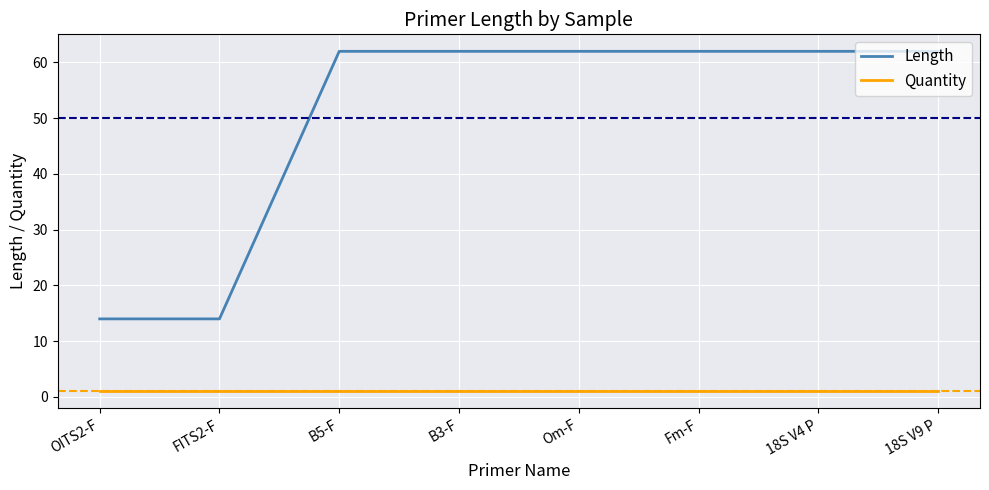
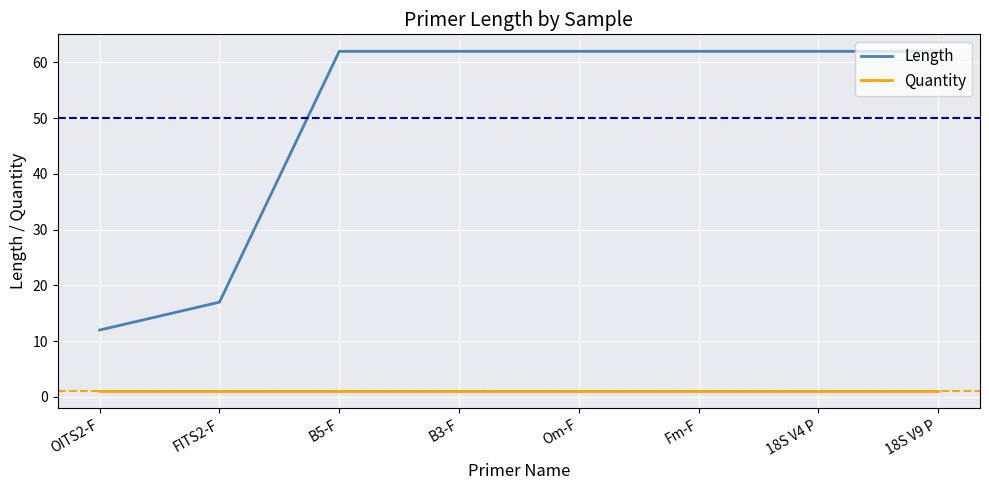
  {
    "Length": {
-     "OITS2-F": 14,
-     "FITS2-F": 14,
+     "OITS2-F": 12,
+     "FITS2-F": 17,
      "B5-F": 62,
      "B3-F": 62,
      "Om-F": 62,
      "Fm-F": 62,
      "18S V4 P": 62
    },
    "Quantity": {
      "OITS2-F": 1,
      "FITS2-F": 1,
      "B5-F": 1,
      "B3-F": 1,
      "Om-F": 1,
      "Fm-F": 1,
      "18S V4 P": 1,
      "18S V9 P": 1
    }
  }
